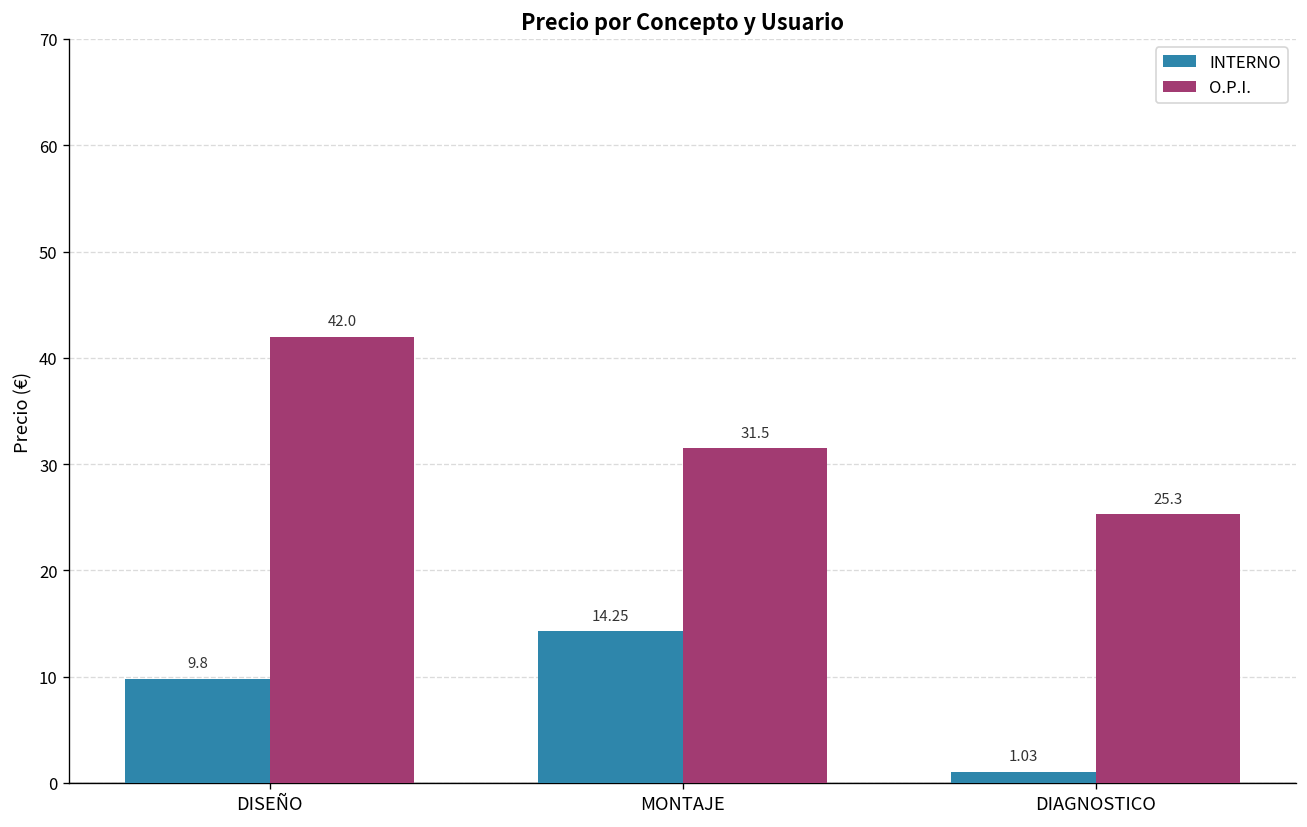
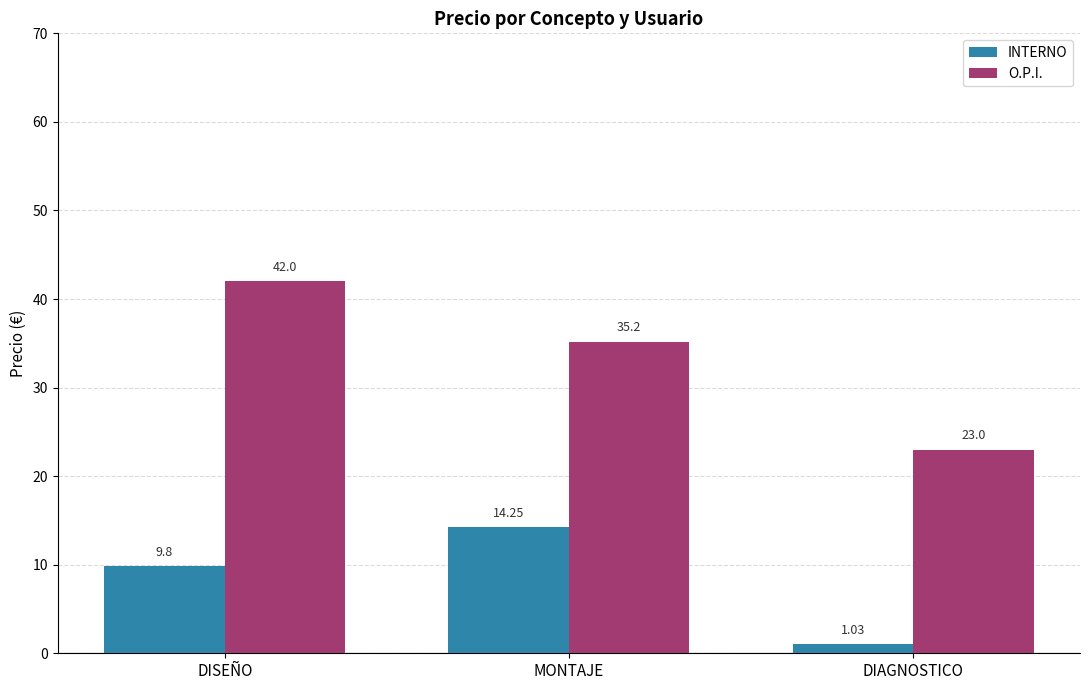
  {
    "INTERNO": {
      "DISEÑO": 9.8,
      "MONTAJE": 14.25,
      "DIAGNOSTICO": 1.03
    },
    "O.P.I.": {
      "DISEÑO": 42.0,
-     "MONTAJE": 31.5,
-     "DIAGNOSTICO": 25.3
+     "MONTAJE": 35.2,
+     "DIAGNOSTICO": 23.0
    }
  }
